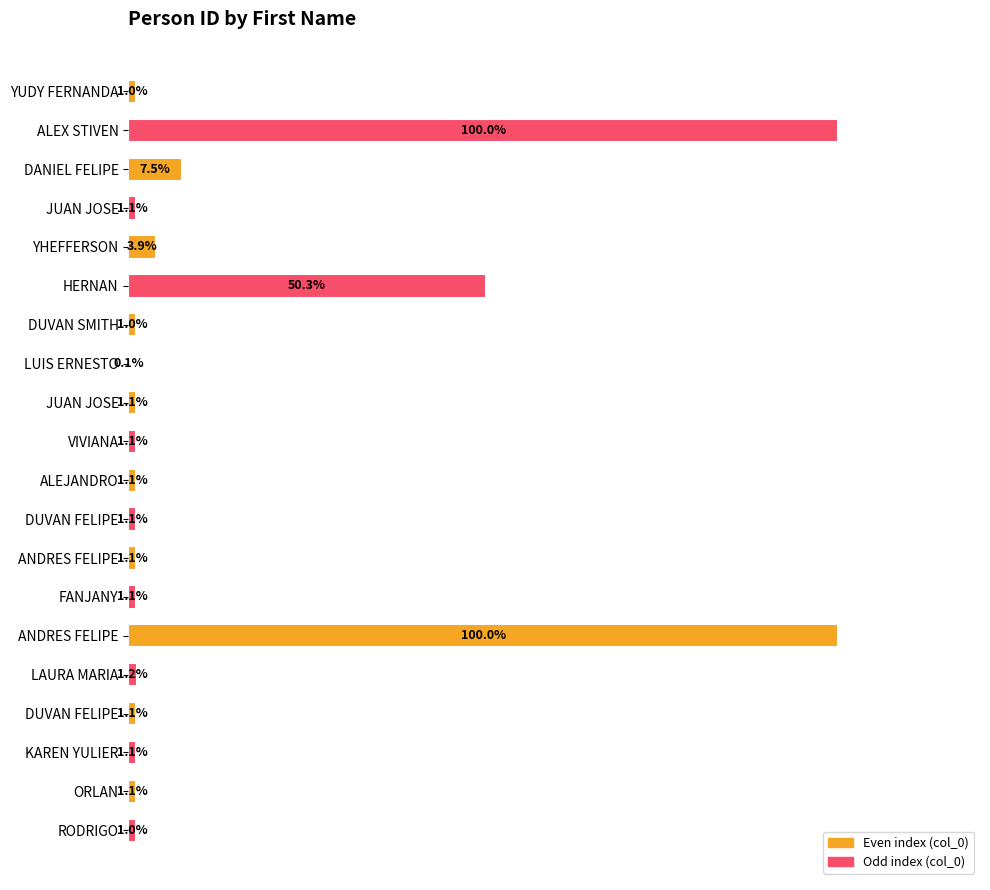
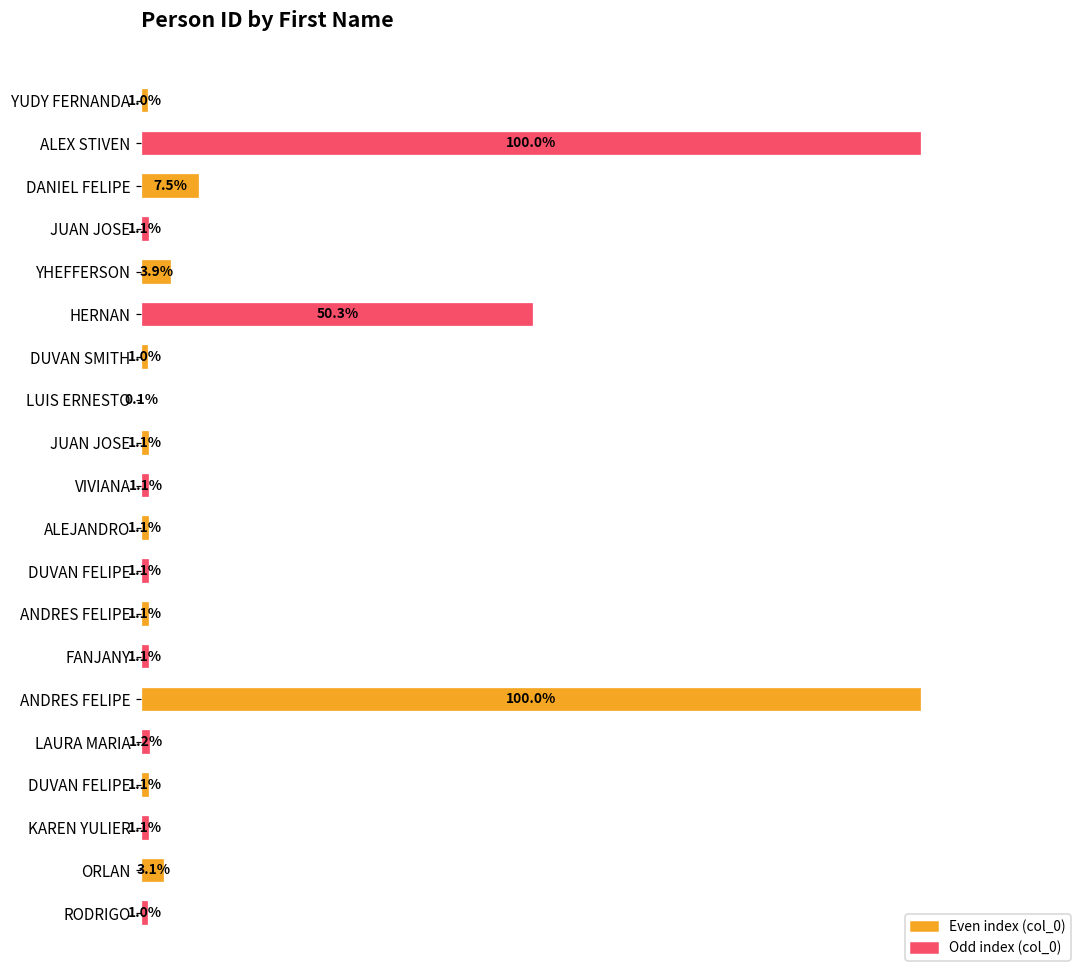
  {
    "YUDY FERNANDA": "1.0%",
    "ALEX STIVEN": "100.0%",
    "DANIEL FELIPE": "7.5%",
    "YHEFFERSON": "3.9%",
    "HERNAN": "50.3%",
    "DUVAN SMITH": "1.0%",
    "LUIS ERNESTO": "0.1%",
    "VIVIANA": "1.1%",
    "ALEJANDRO": "1.1%",
    "FANJANY": "1.1%",
    "LAURA MARIA": "1.2%",
    "KAREN YULIER": "1.1%",
-   "ORLAN": "1.1%",
+   "ORLAN": "3.1%",
    "RODRIGO": "1.0%"
  }
